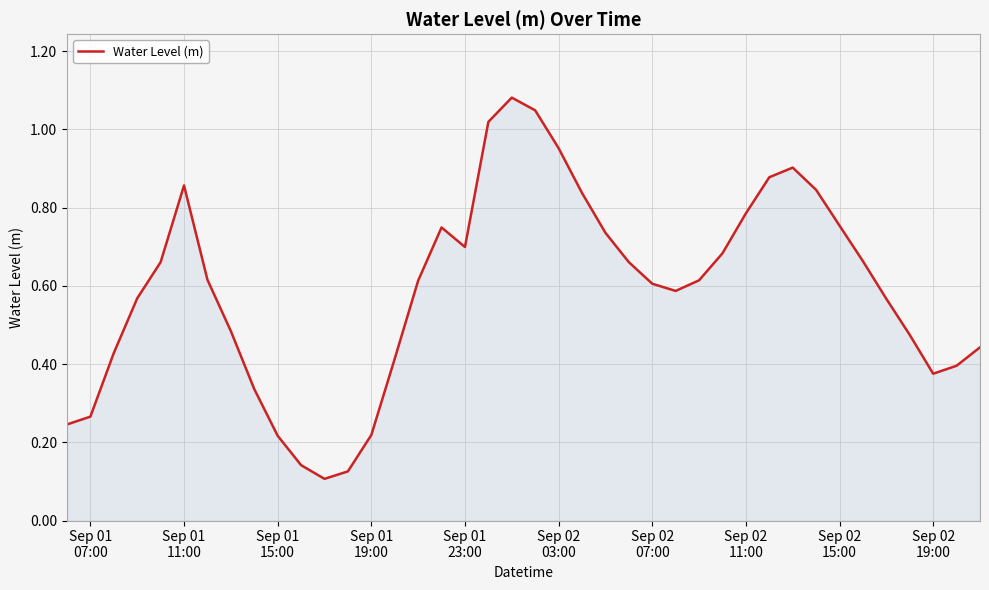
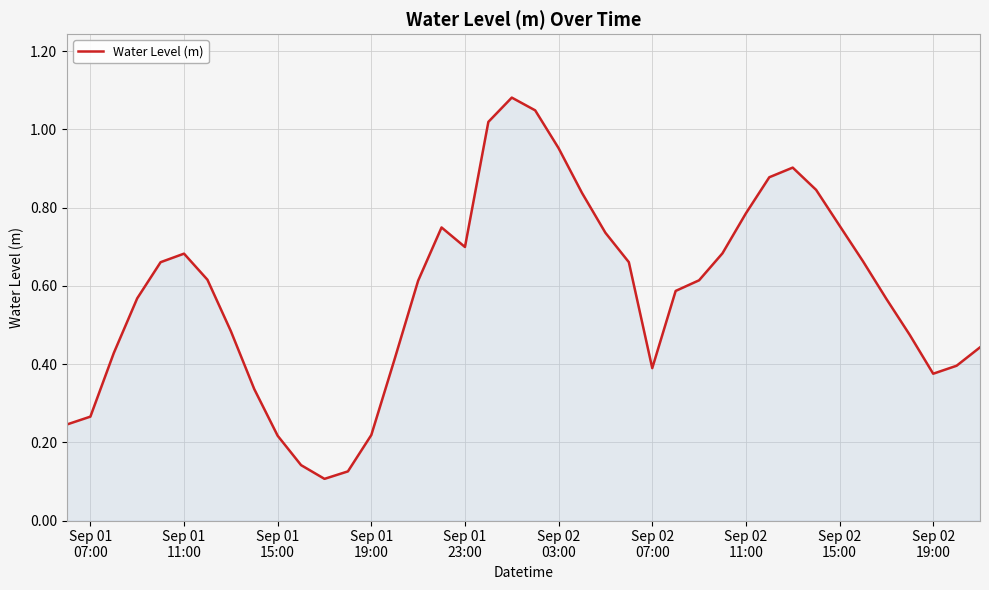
  {
    "Sep 01 07:00": 0.27,
-   "Sep 01 11:00": 0.86,
+   "Sep 01 11:00": 0.68,
    "Sep 01 15:00": 0.22,
    "Sep 01 19:00": 0.22,
    "Sep 01 23:00": 0.70,
    "Sep 02 03:00": 0.95,
-   "Sep 02 07:00": 0.61,
+   "Sep 02 07:00": 0.39,
    "Sep 02 11:00": 0.79,
    "Sep 02 15:00": 0.75,
    "Sep 02 19:00": 0.38
  }
